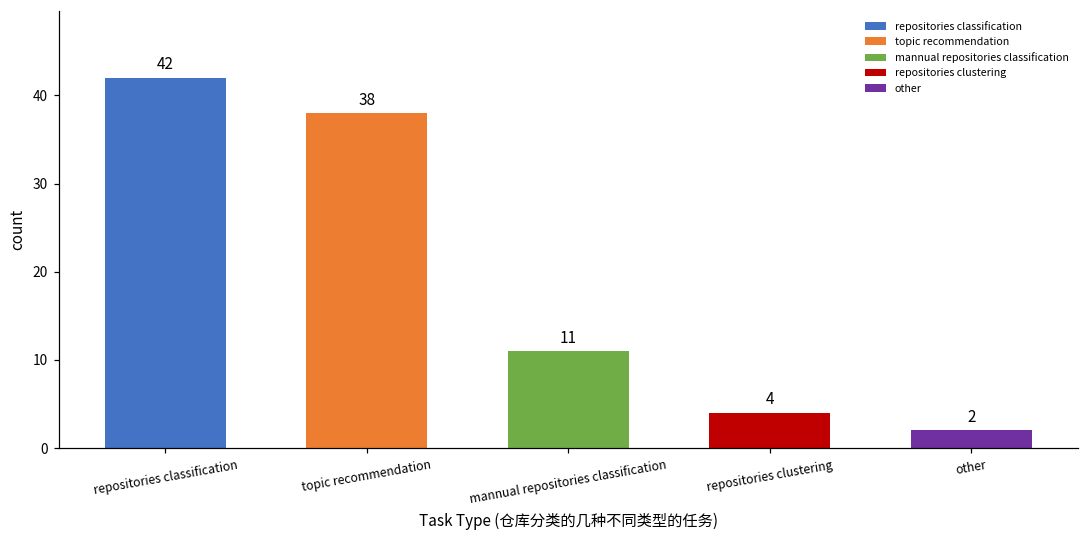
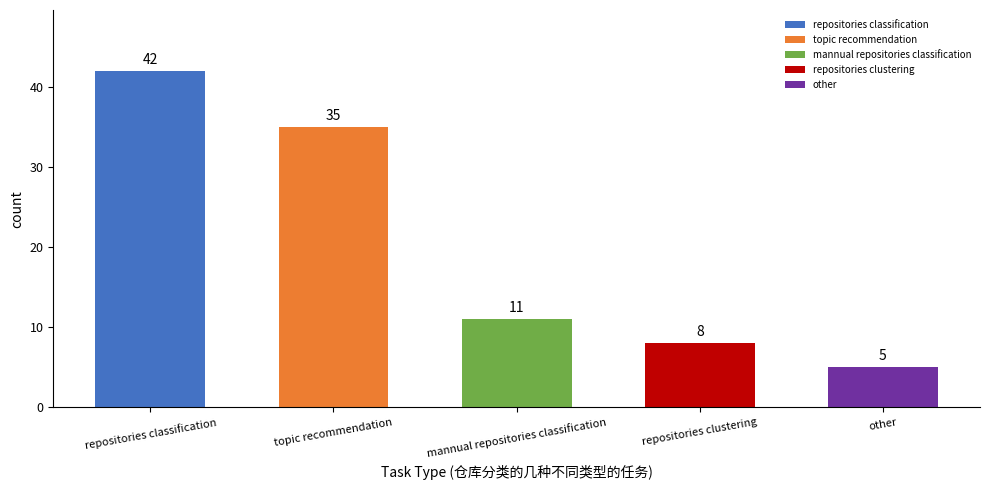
  {
    "repositories classification": 42,
-   "topic recommendation": 38,
+   "topic recommendation": 35,
    "mannual repositories classification": 11,
-   "repositories clustering": 4,
-   "other": 2
+   "repositories clustering": 8,
+   "other": 5
  }
